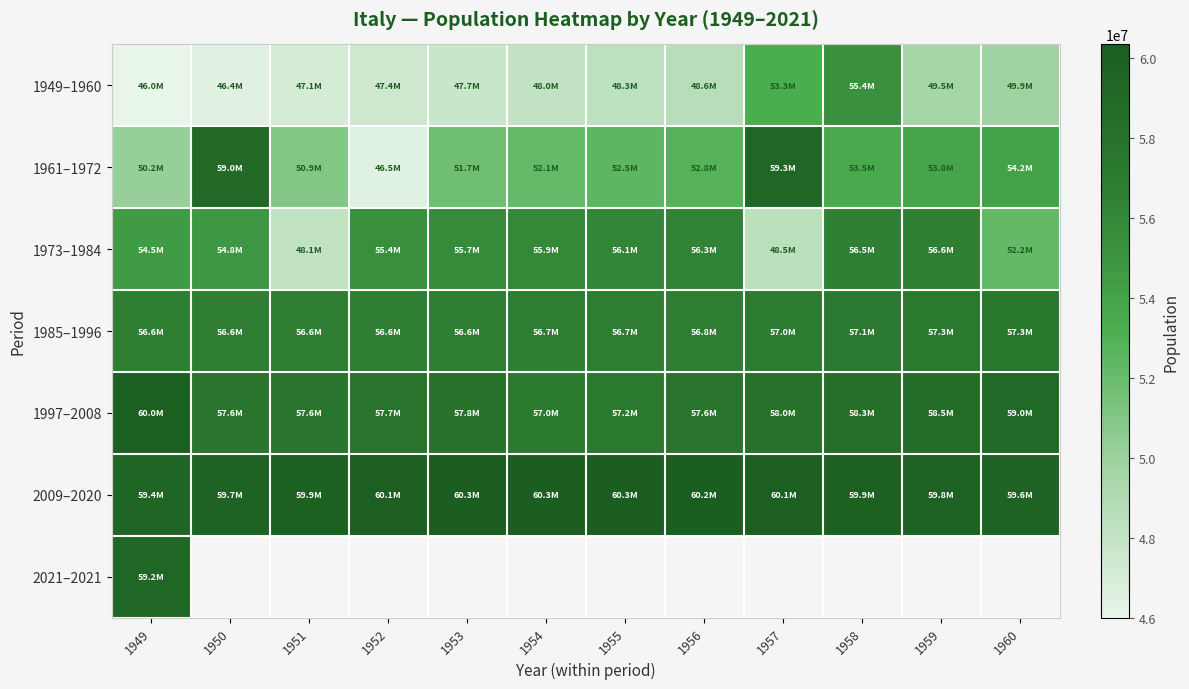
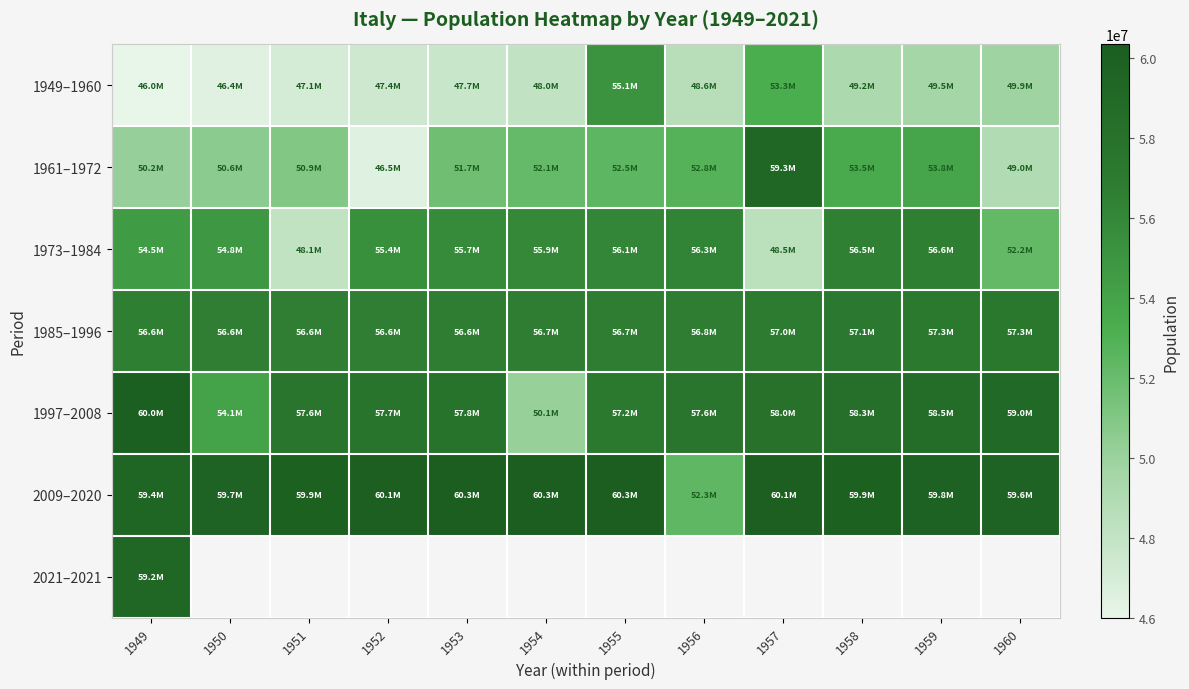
  {
    "1949–1960": {
      "1949": "46.0M",
      "1950": "46.4M",
      "1951": "47.1M",
      "1952": "47.4M",
      "1953": "47.7M",
      "1954": "48.0M",
-     "1955": "48.3M",
+     "1955": "55.1M",
      "1956": "48.6M",
      "1957": "53.3M",
-     "1958": "55.4M",
+     "1958": "49.2M",
      "1959": "49.5M",
      "1960": "49.9M"
    },
    "1961–1972": {
      "1949": "50.2M",
-     "1950": "59.0M",
+     "1950": "50.6M",
      "1951": "50.9M",
      "1952": "46.5M",
      "1953": "51.7M",
      "1954": "52.1M",
      "1955": "52.5M",
      "1956": "52.8M",
      "1957": "59.3M",
      "1958": "53.5M",
      "1959": "53.8M",
-     "1960": "54.2M"
+     "1960": "49.0M"
    },
    "1973–1984": {
      "1949": "54.5M",
      "1950": "54.8M",
      "1951": "48.1M",
      "1952": "55.4M",
      "1953": "55.7M",
      "1954": "55.9M",
      "1955": "56.1M",
      "1956": "56.3M",
      "1957": "48.5M",
      "1958": "56.5M",
      "1959": "56.6M",
      "1960": "52.2M"
    },
    "1985–1996": {
      "1949": "56.6M",
      "1950": "56.6M",
      "1951": "56.6M",
      "1952": "56.6M",
      "1953": "56.6M",
      "1954": "56.7M",
      "1955": "56.7M",
      "1956": "56.8M",
      "1957": "57.0M",
      "1958": "57.1M",
      "1959": "57.3M",
      "1960": "57.3M"
    },
    "1997–2008": {
      "1949": "60.0M",
-     "1950": "57.6M",
+     "1950": "54.1M",
      "1951": "57.6M",
      "1952": "57.7M",
      "1953": "57.8M",
-     "1954": "57.0M",
+     "1954": "50.1M",
      "1955": "57.2M",
      "1956": "57.6M",
      "1957": "58.0M",
      "1958": "58.3M",
      "1959": "58.5M",
      "1960": "59.0M"
    },
    "2009–2020": {
      "1949": "59.4M",
      "1950": "59.7M",
      "1951": "59.9M",
      "1952": "60.1M",
      "1953": "60.3M",
      "1954": "60.3M",
      "1955": "60.3M",
-     "1956": "60.2M",
+     "1956": "52.3M",
      "1957": "60.1M",
      "1958": "59.9M",
      "1959": "59.8M",
      "1960": "59.6M"
    },
    "2021–2021": {
      "1949": "59.2M"
    }
  }
